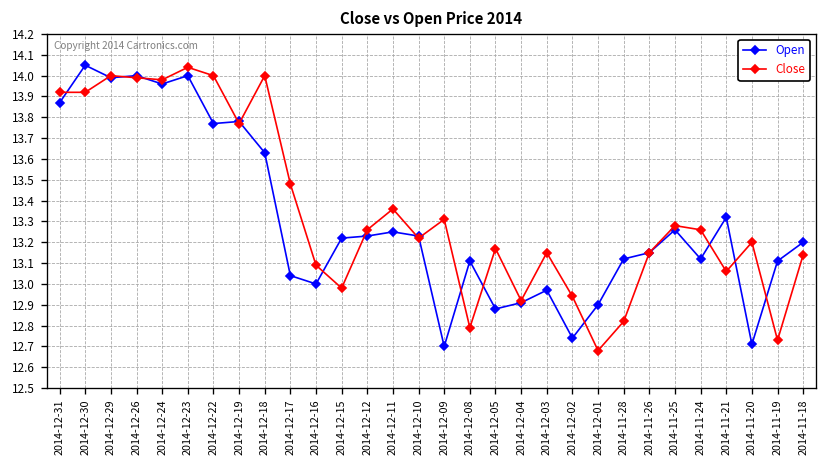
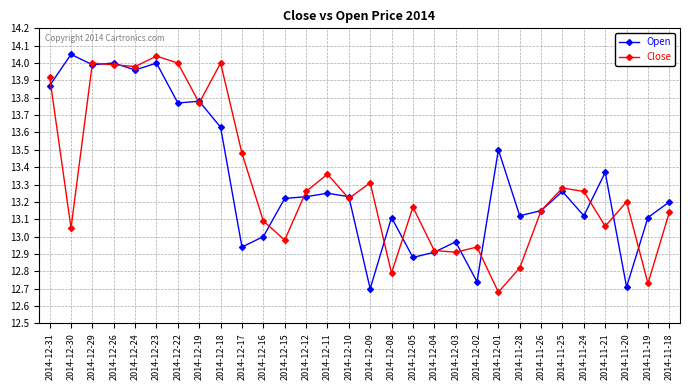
  {
    "Open": {
      "2014-12-31": 13.87,
      "2014-12-24": 13.96,
      "2014-12-23": 14.00,
      "2014-12-22": 13.77,
      "2014-12-18": 13.63,
-     "2014-12-17": 13.04,
+     "2014-12-17": 12.94,
      "2014-12-16": 13.00,
      "2014-12-15": 13.22,
      "2014-12-12": 13.23,
      "2014-12-11": 13.25,
      "2014-12-09": 12.70,
      "2014-12-08": 13.11,
      "2014-12-05": 12.88,
      "2014-12-03": 12.97,
      "2014-12-02": 12.74,
-     "2014-12-01": 12.9,
+     "2014-12-01": 13.5,
      "2014-11-28": 13.12,
      "2014-11-25": 13.26,
      "2014-11-24": 13.12,
-     "2014-11-21": 13.32,
+     "2014-11-21": 13.37,
      "2014-11-20": 12.71,
      "2014-11-19": 13.11,
      "2014-11-18": 13.20
    },
    "Close": {
      "2014-12-31": 13.92,
-     "2014-12-30": 13.92,
+     "2014-12-30": 13.05,
      "2014-12-24": 13.98,
      "2014-12-23": 14.04,
      "2014-12-22": 14.00,
      "2014-12-18": 14.00,
      "2014-12-17": 13.48,
      "2014-12-16": 13.09,
      "2014-12-15": 12.98,
      "2014-12-12": 13.26,
      "2014-12-11": 13.36,
      "2014-12-09": 13.31,
      "2014-12-08": 12.79,
      "2014-12-05": 13.17,
-     "2014-12-03": 13.15,
+     "2014-12-03": 12.91,
      "2014-12-02": 12.94,
      "2014-12-01": 12.68,
      "2014-11-28": 12.82,
      "2014-11-25": 13.28,
      "2014-11-24": 13.26,
      "2014-11-21": 13.06,
      "2014-11-20": 13.20,
      "2014-11-19": 12.73,
      "2014-11-18": 13.14
    }
  }
